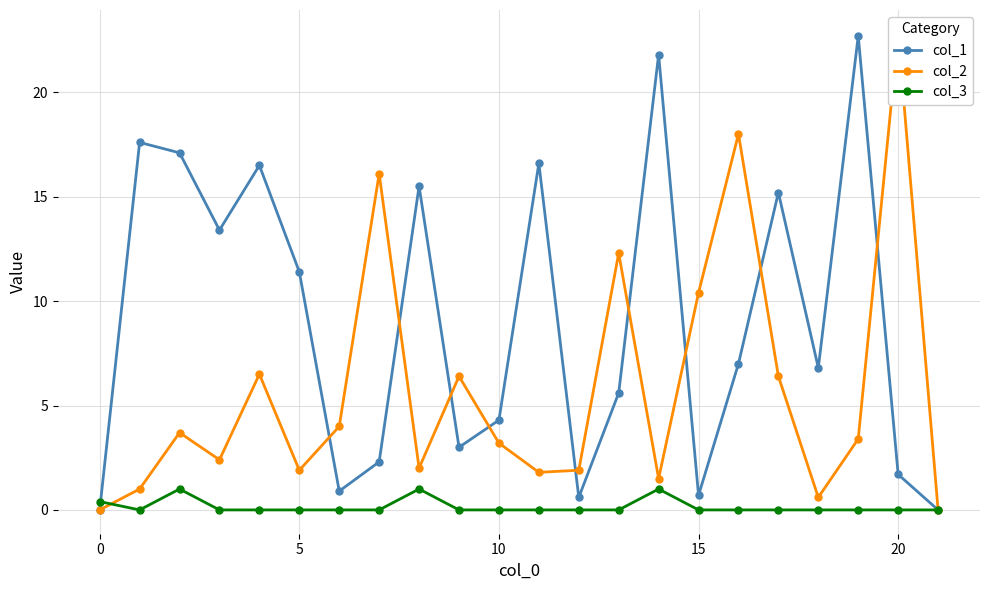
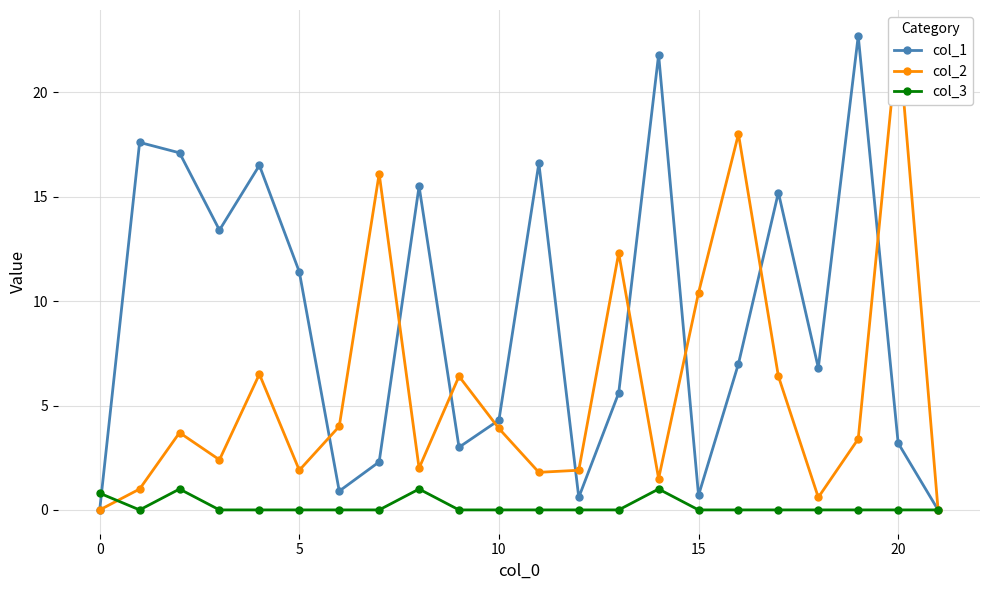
  {
    "col_1": {
      "5": 11.4,
      "10": 4.3,
      "15": 0.7,
-     "20": 1.7
+     "20": 3.2
    },
    "col_2": {
      "5": 1.9,
-     "10": 3.2,
+     "10": 3.9,
      "15": 10.4
    },
    "col_3": {
-     "0": 0.4,
+     "0": 0.8,
      "5": 0.0,
      "10": 0.0,
      "15": 0.0,
      "20": 0.0
    }
  }
